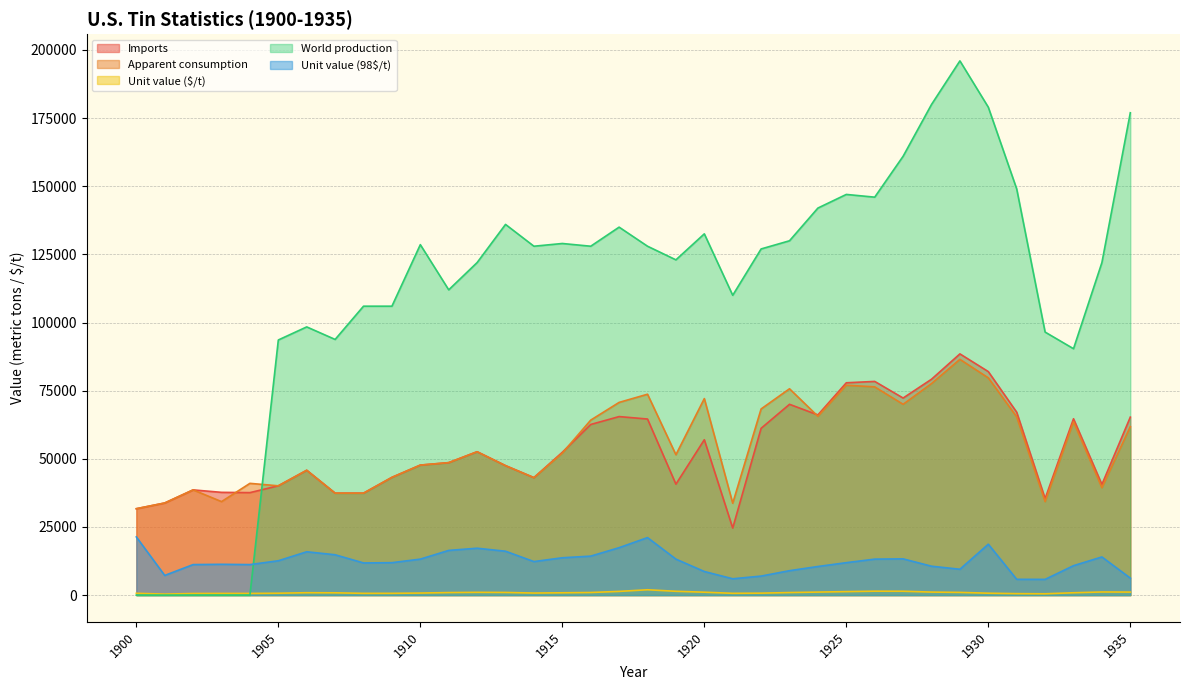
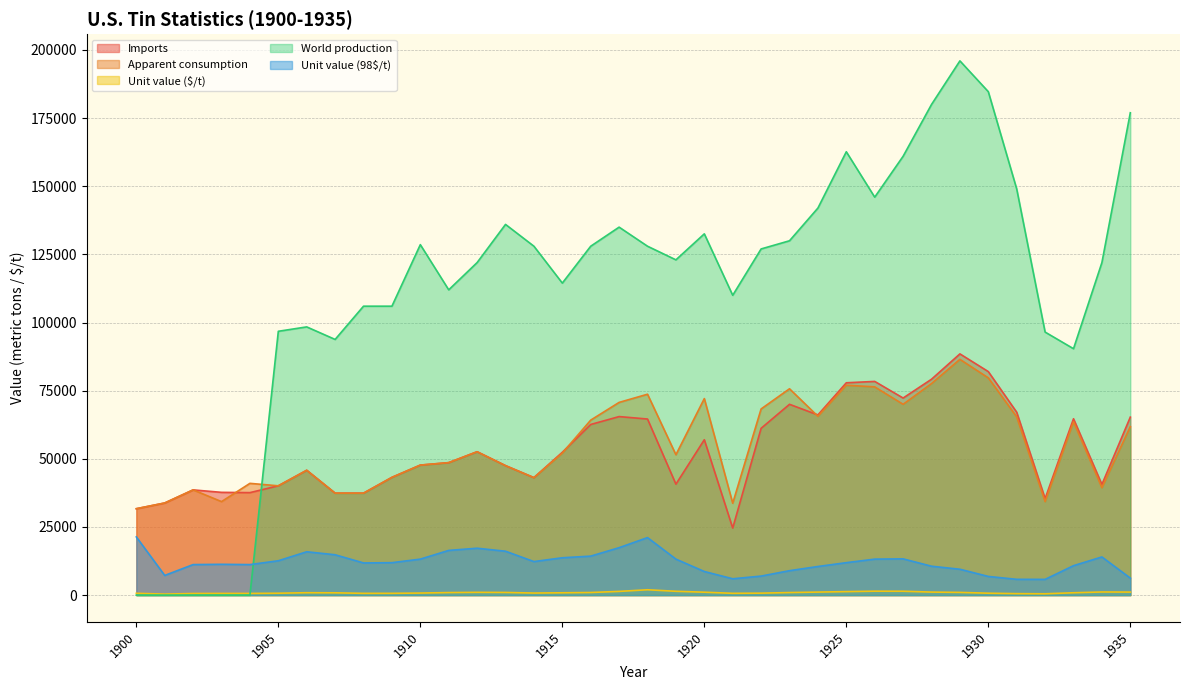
  {
    "World production": {
-     "1905": 94000,
+     "1905": 97000,
      "1910": 129000,
-     "1915": 129000,
+     "1915": 114000,
      "1920": 133000,
-     "1925": 147000,
-     "1930": 179000,
+     "1925": 163000,
+     "1930": 185000,
      "1935": 177000
    },
    "Unit value (98$/t)": {
      "1900": 21000,
      "1905": 13000,
      "1910": 13000,
      "1915": 14000,
      "1920": 9000,
      "1925": 12000,
-     "1930": 19000,
+     "1930": 7000,
      "1935": 6000
    }
  }
